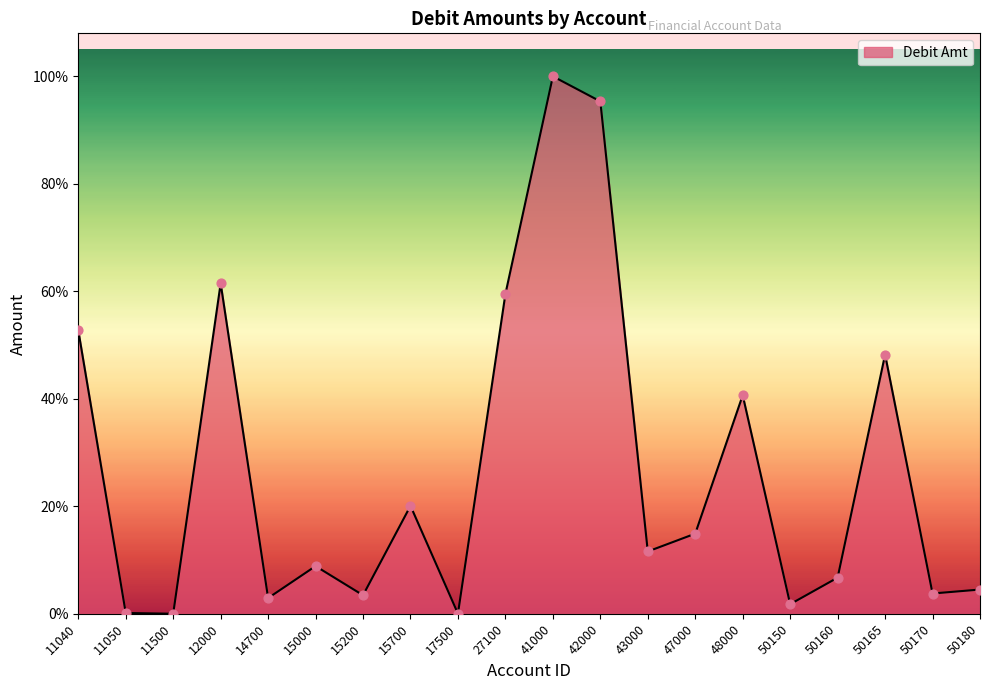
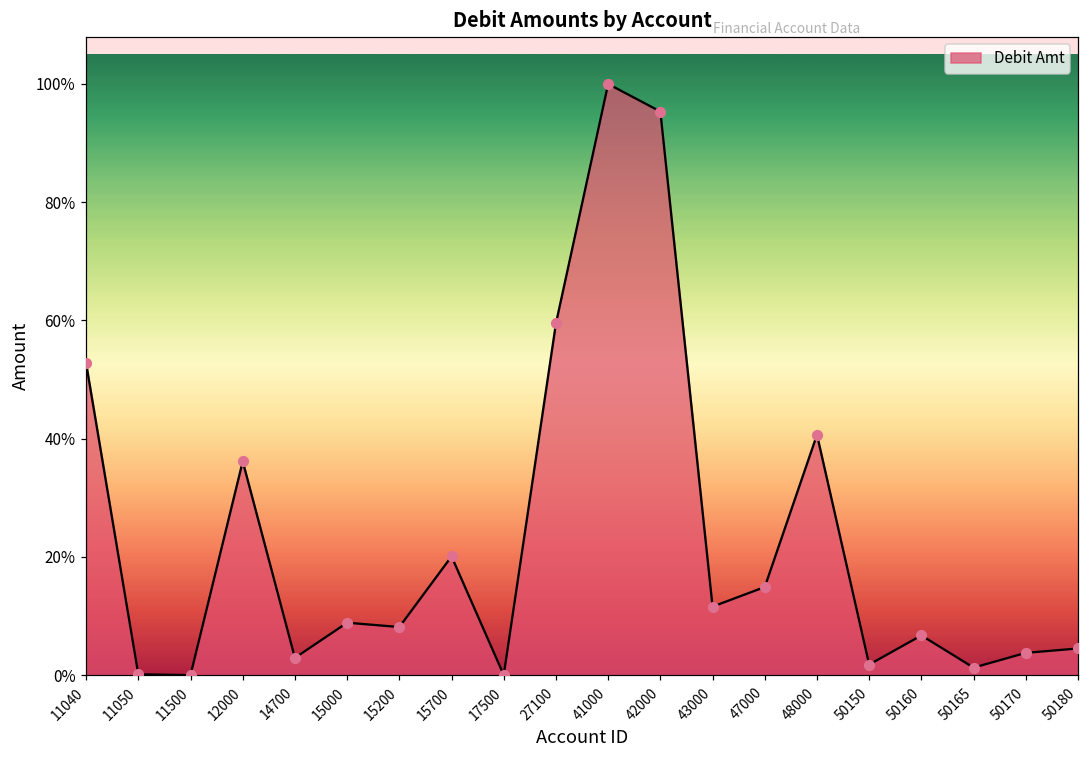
  {
    "11040": "53%",
    "11050": "0%",
    "11500": "0%",
-   "12000": "61%",
+   "12000": "36%",
    "14700": "3%",
    "15000": "9%",
-   "15200": "3%",
+   "15200": "8%",
    "15700": "20%",
    "17500": "0%",
    "27100": "60%",
    "41000": "100%",
    "42000": "95%",
    "43000": "12%",
    "47000": "15%",
    "48000": "41%",
    "50150": "2%",
    "50160": "7%",
-   "50165": "48%",
+   "50165": "1%",
    "50170": "4%",
    "50180": "5%"
  }
